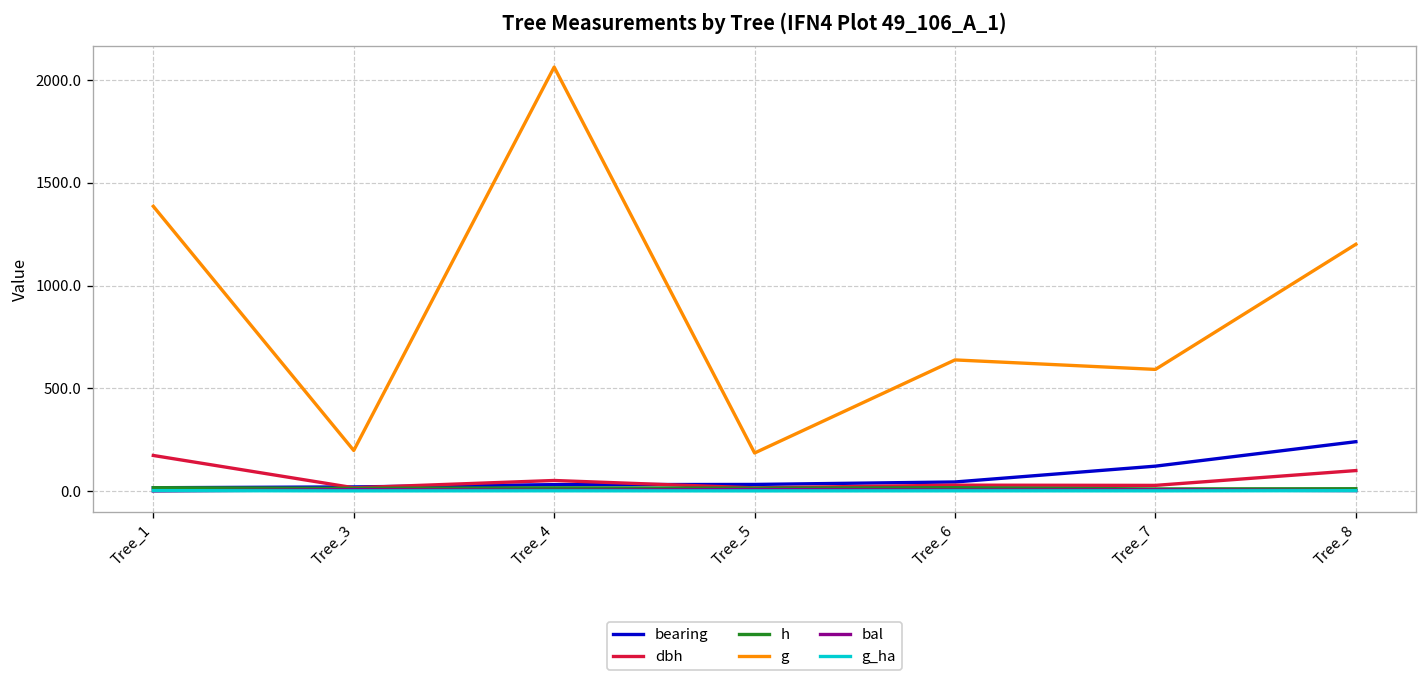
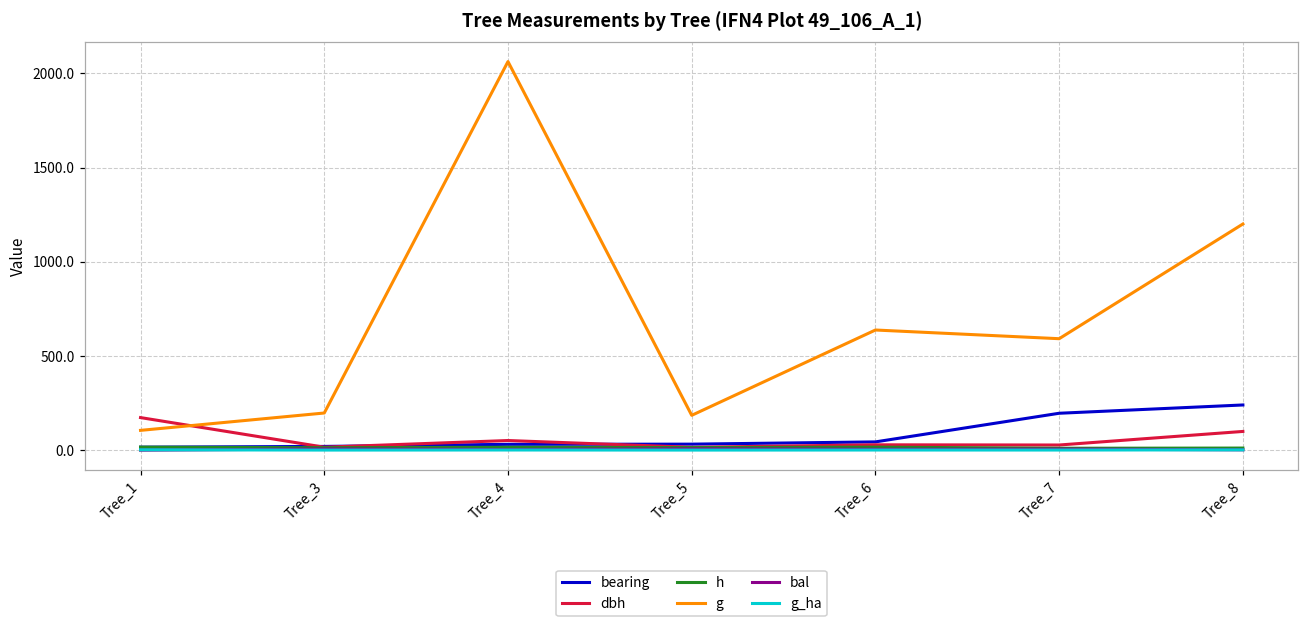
  {
    "bearing": {
      "Tree_4": 30,
      "Tree_5": 30,
      "Tree_6": 40,
-     "Tree_7": 120,
+     "Tree_7": 200,
      "Tree_8": 240
    },
    "dbh": {
      "Tree_1": 170,
      "Tree_4": 50,
      "Tree_7": 30,
      "Tree_8": 100
    },
    "g": {
-     "Tree_1": 1390,
+     "Tree_1": 110,
      "Tree_3": 200,
      "Tree_4": 2060,
      "Tree_5": 190,
      "Tree_6": 640,
      "Tree_7": 590,
      "Tree_8": 1200
    }
  }
